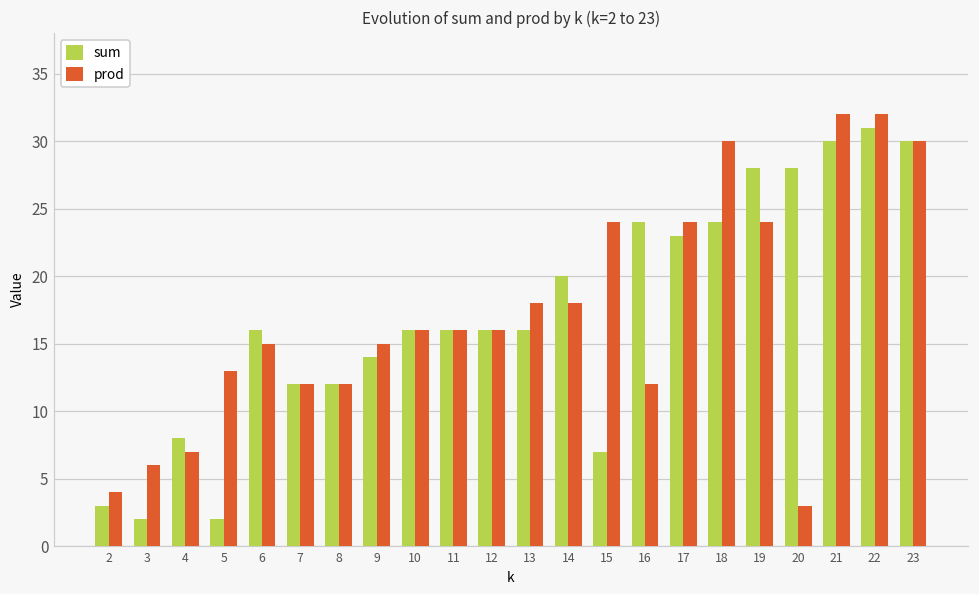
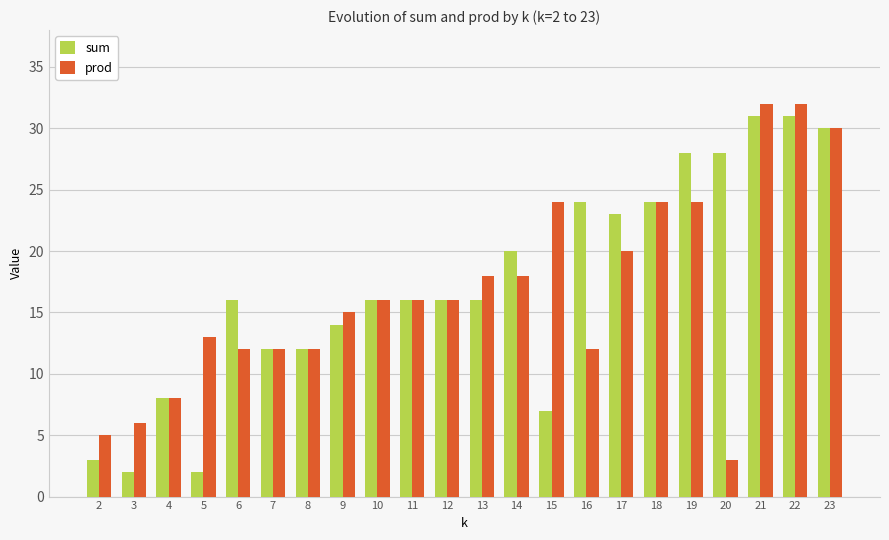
  {
    "sum": {
      "2": 3,
      "3": 2,
      "4": 8,
      "5": 2,
      "6": 16,
      "7": 12,
      "8": 12,
      "9": 14,
      "10": 16,
      "11": 16,
      "12": 16,
      "13": 16,
      "14": 20,
      "15": 7,
      "16": 24,
      "17": 23,
      "18": 24,
      "19": 28,
      "20": 28,
-     "21": 30,
+     "21": 31,
      "22": 31,
      "23": 30
    },
    "prod": {
-     "2": 4,
+     "2": 5,
      "3": 6,
-     "4": 7,
+     "4": 8,
      "5": 13,
-     "6": 15,
+     "6": 12,
      "7": 12,
      "8": 12,
      "9": 15,
      "10": 16,
      "11": 16,
      "12": 16,
      "13": 18,
      "14": 18,
      "15": 24,
      "16": 12,
-     "17": 24,
-     "18": 30,
+     "17": 20,
+     "18": 24,
      "19": 24,
      "20": 3,
      "21": 32,
      "22": 32,
      "23": 30
    }
  }
